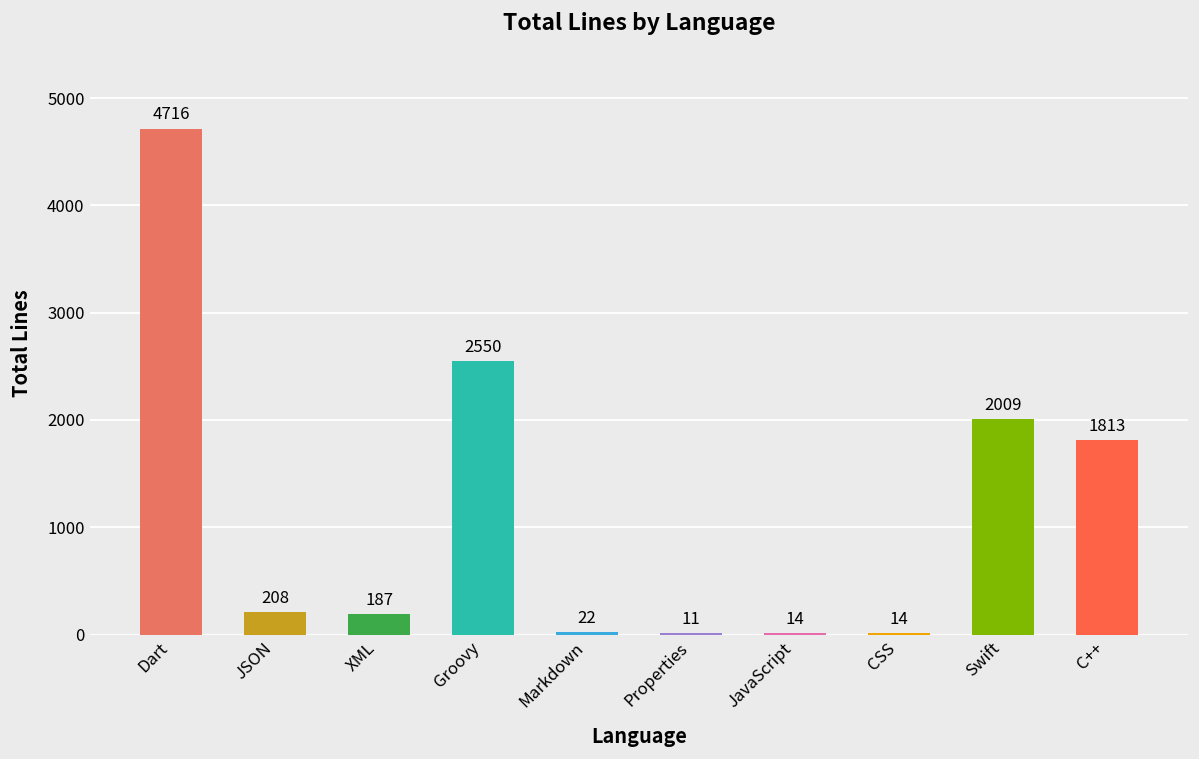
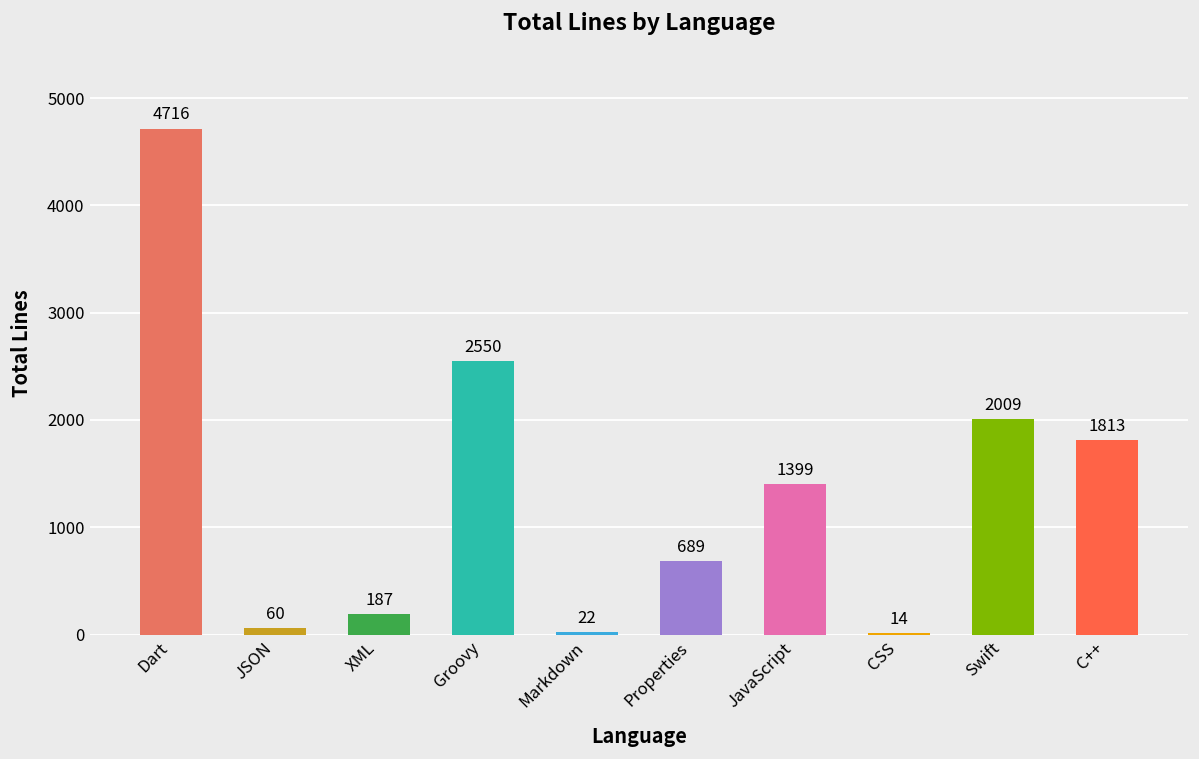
  {
    "Dart": 4716,
-   "JSON": 208,
+   "JSON": 60,
    "XML": 187,
    "Groovy": 2550,
    "Markdown": 22,
-   "Properties": 11,
-   "JavaScript": 14,
+   "Properties": 689,
+   "JavaScript": 1399,
    "CSS": 14,
    "Swift": 2009,
    "C++": 1813
  }
